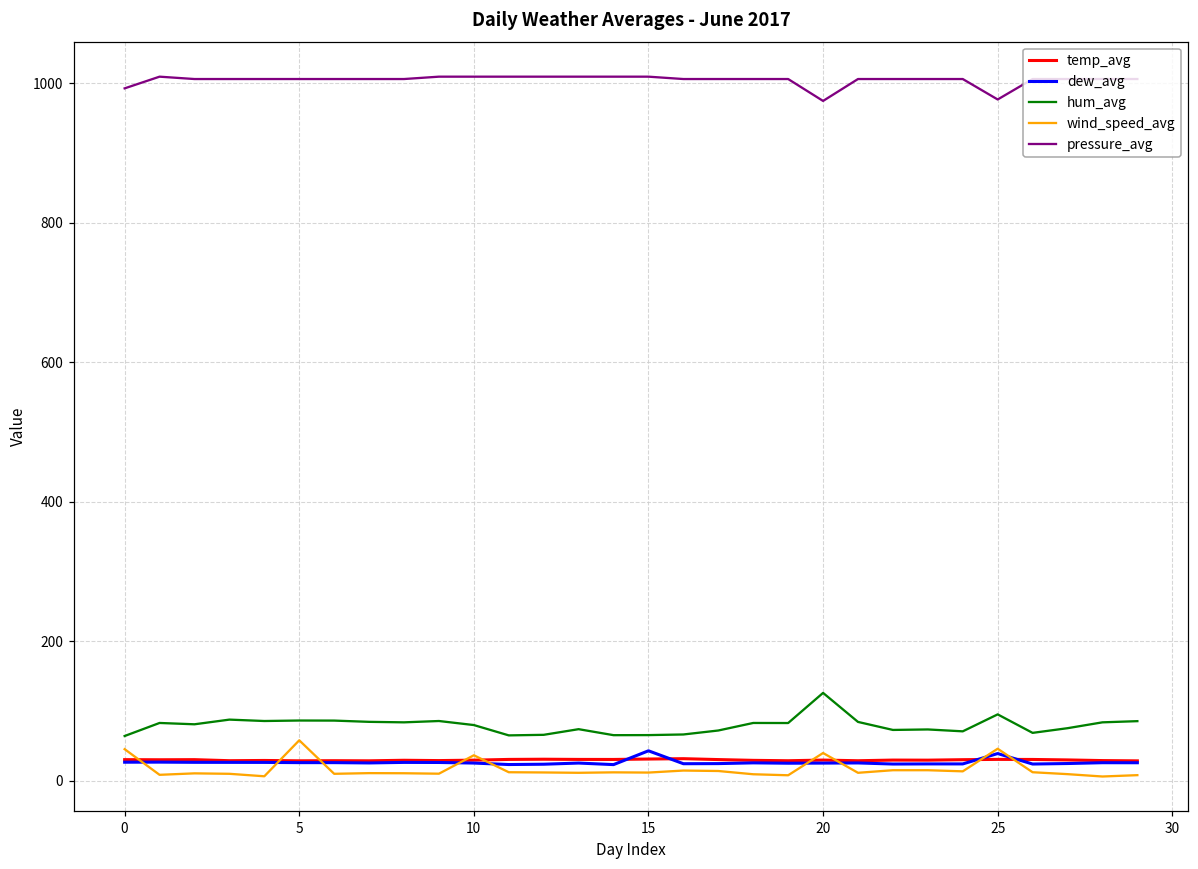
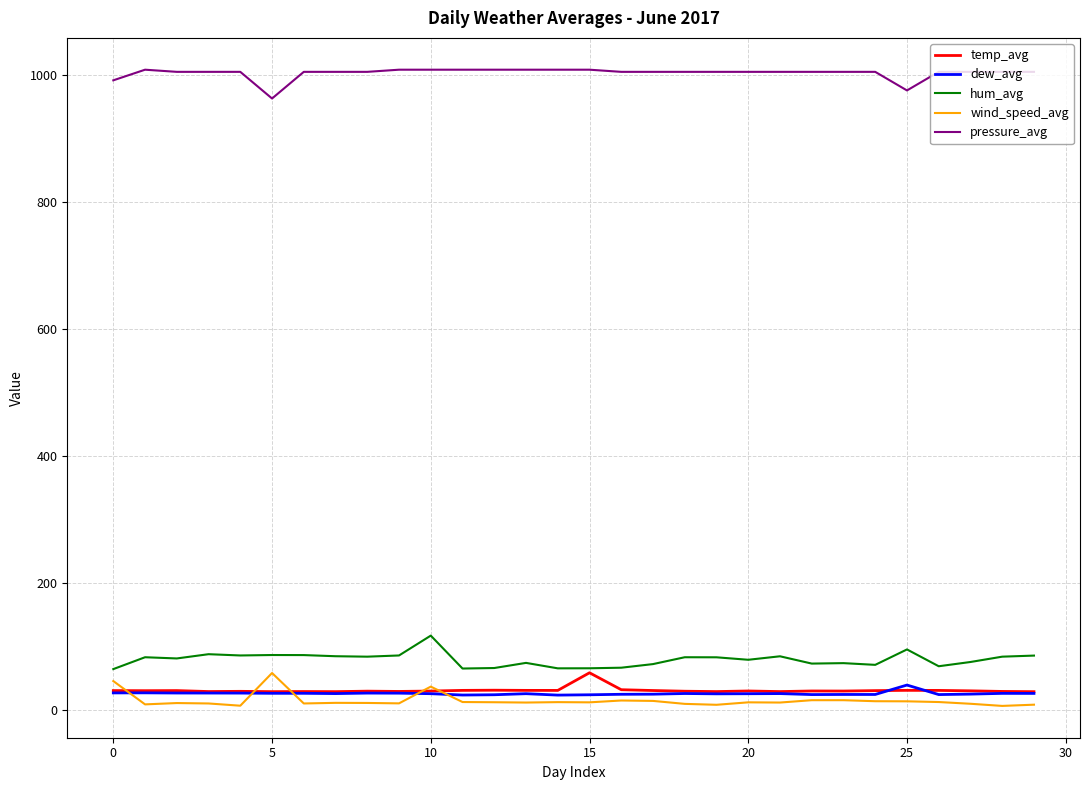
  {
    "temp_avg": {
      "10": 30,
-     "15": 30,
+     "15": 60,
      "20": 30,
      "25": 30
    },
    "dew_avg": {
      "10": 30,
-     "15": 40,
+     "15": 20,
      "20": 30,
      "25": 40
    },
    "hum_avg": {
      "0": 60,
      "5": 90,
-     "10": 80,
+     "10": 120,
      "15": 70,
-     "20": 130,
+     "20": 80,
      "25": 100
    },
    "wind_speed_avg": {
      "0": 50,
      "5": 60,
      "10": 40,
      "15": 10,
-     "20": 40,
-     "25": 50
+     "20": 10,
+     "25": 10
    },
    "pressure_avg": {
      "0": 990,
-     "5": 1010,
+     "5": 960,
      "10": 1010,
      "15": 1010,
-     "20": 970,
+     "20": 1010,
      "25": 980
    }
  }
